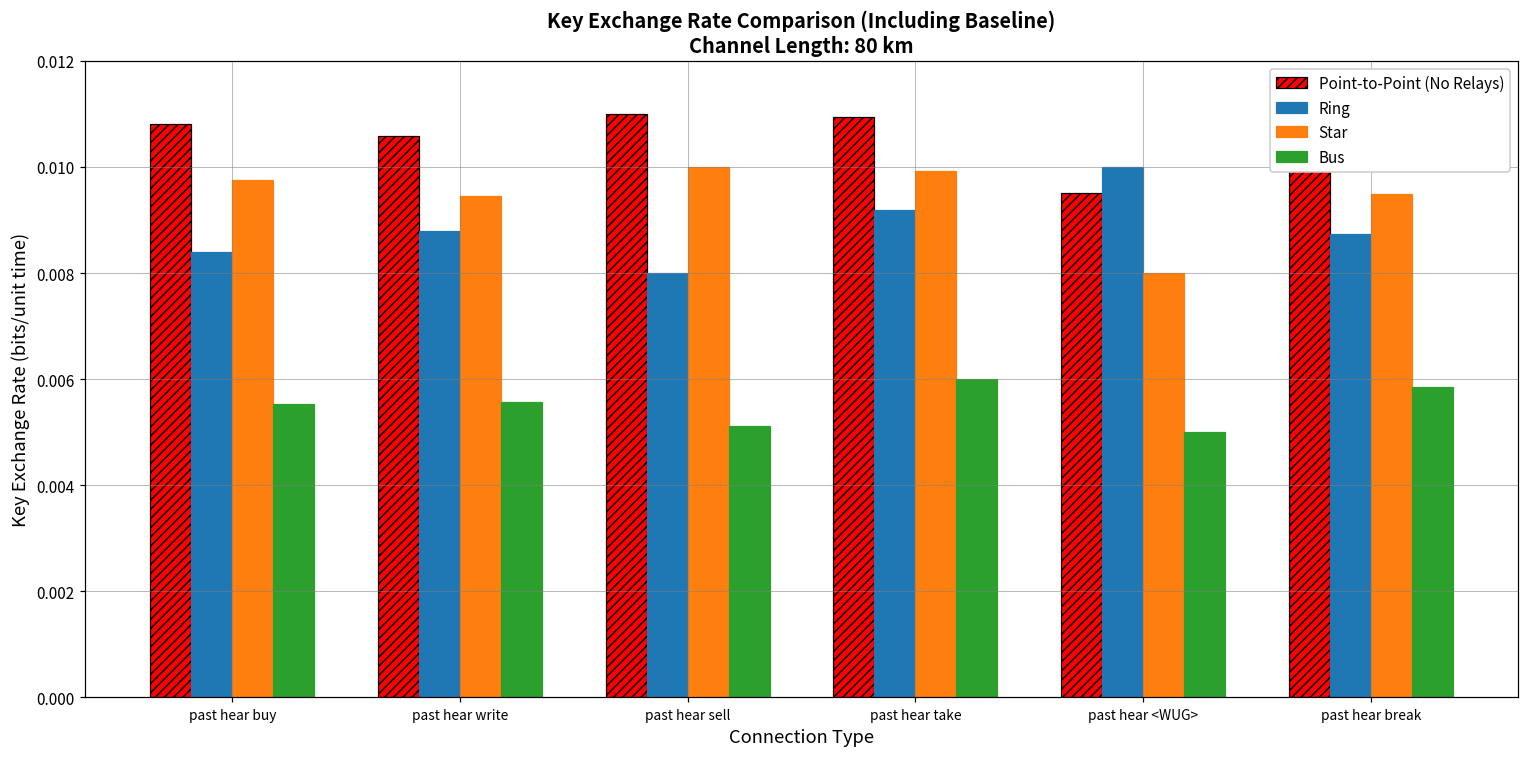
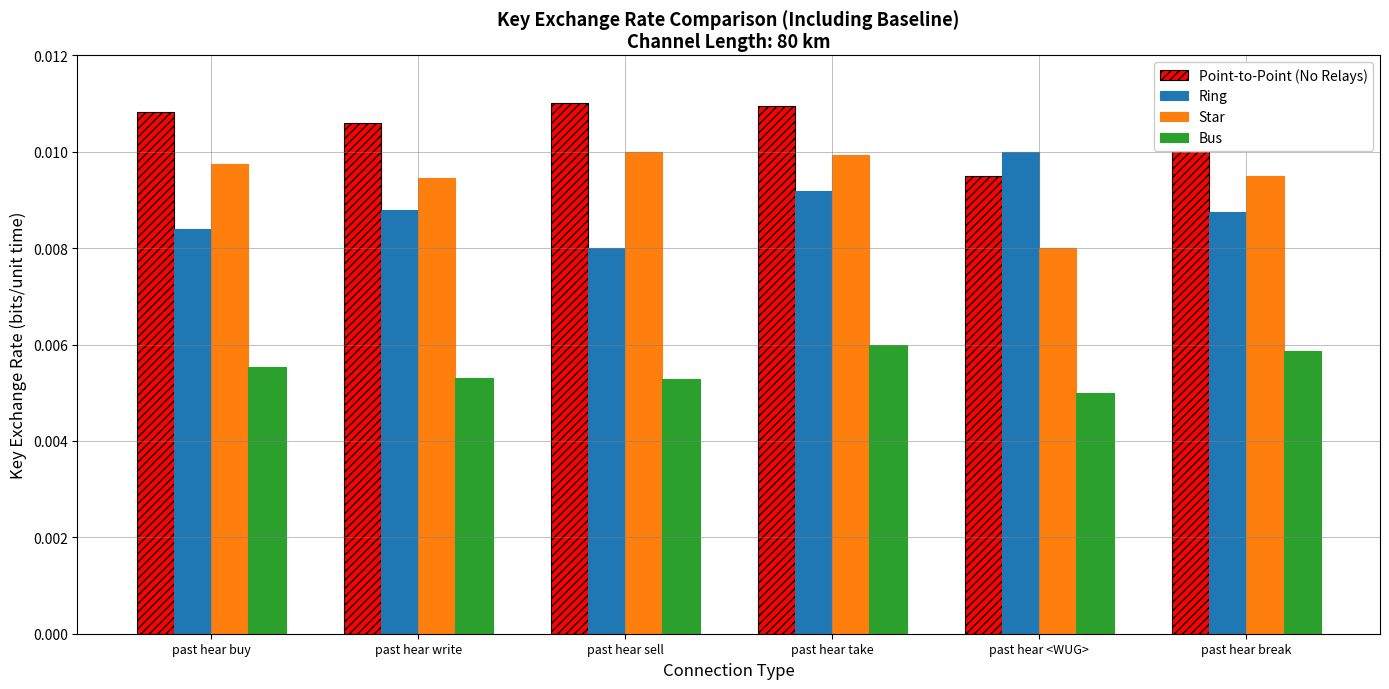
  {
    "Point-to-Point (No Relays)": {
      "past hear buy": 0.0108,
      "past hear write": 0.0106,
      "past hear sell": 0.0110,
      "past hear take": 0.0109,
      "past hear <WUG>": 0.0095
    },
    "Ring": {
      "past hear buy": 0.0084,
      "past hear write": 0.0088,
      "past hear sell": 0.0080,
      "past hear take": 0.0092,
      "past hear <WUG>": 0.0100,
      "past hear break": 0.0087
    },
    "Star": {
      "past hear buy": 0.0098,
      "past hear write": 0.0094,
      "past hear sell": 0.0100,
      "past hear take": 0.0099,
      "past hear <WUG>": 0.0080,
      "past hear break": 0.0095
    },
    "Bus": {
      "past hear buy": 0.0055,
-     "past hear write": 0.0056,
-     "past hear sell": 0.0051,
+     "past hear write": 0.0053,
+     "past hear sell": 0.0053,
      "past hear take": 0.0060,
      "past hear <WUG>": 0.0050,
      "past hear break": 0.0059
    }
  }
